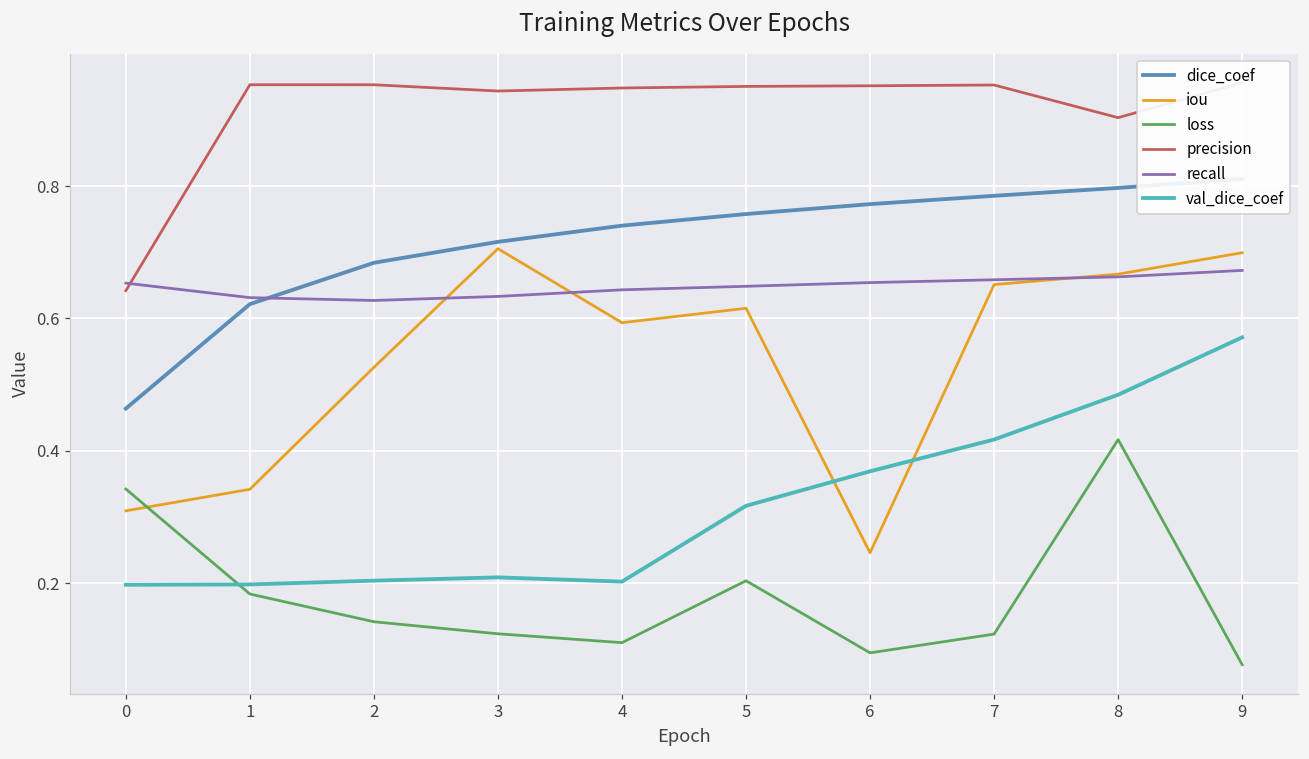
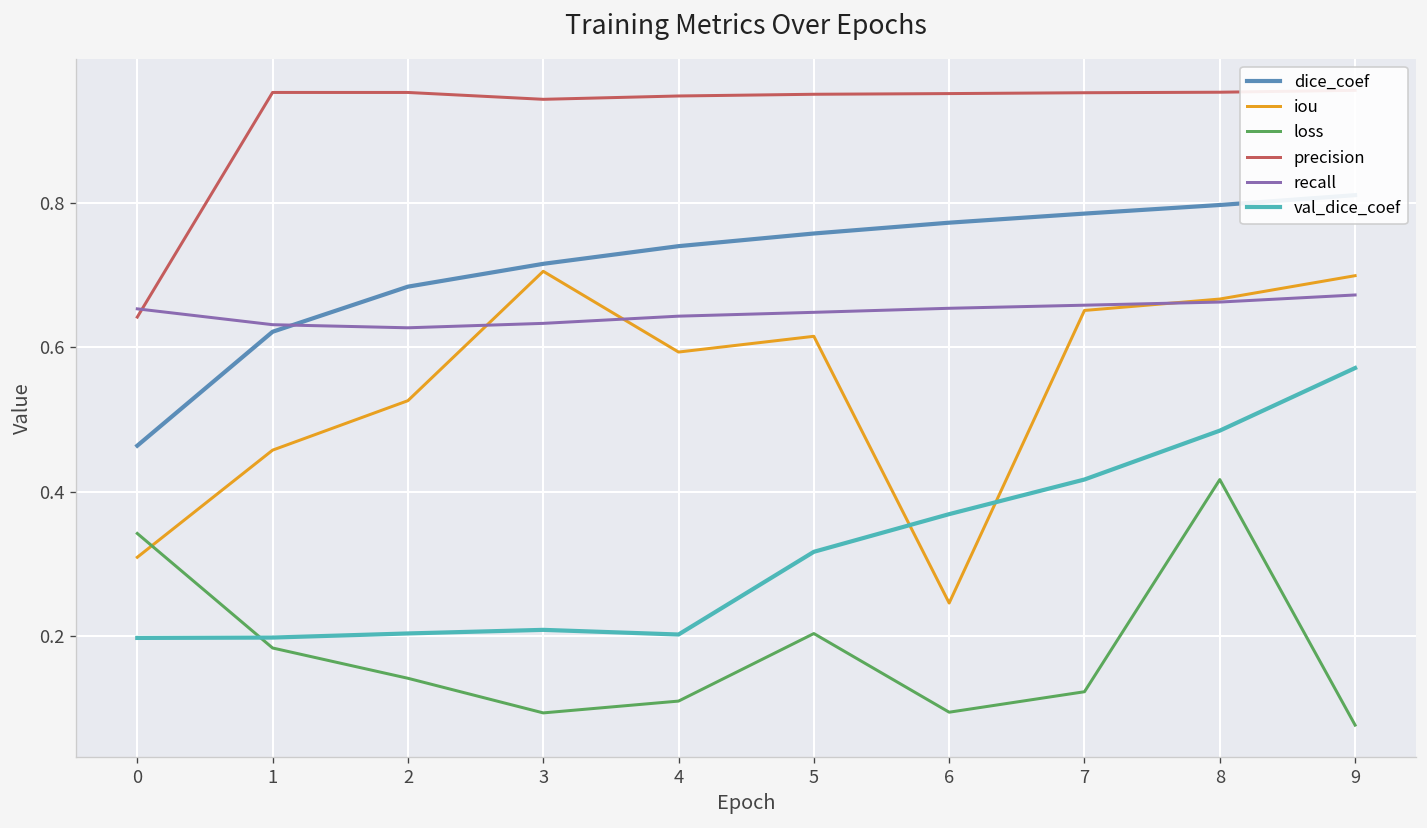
  {
    "iou": {
      "0": 0.31,
-     "1": 0.34,
+     "1": 0.46,
      "2": 0.53,
      "3": 0.71,
      "4": 0.59,
      "5": 0.62,
      "6": 0.25,
      "7": 0.65,
      "9": 0.70
    },
    "loss": {
      "0": 0.34,
      "1": 0.18,
      "2": 0.14,
-     "3": 0.12,
+     "3": 0.09,
      "4": 0.11,
      "5": 0.20,
      "6": 0.09,
      "7": 0.12,
      "8": 0.42,
      "9": 0.08
    },
    "precision": {
      "0": 0.64,
      "1": 0.95,
      "2": 0.95,
      "3": 0.94,
      "4": 0.95,
      "5": 0.95,
      "6": 0.95,
      "7": 0.95,
-     "8": 0.90
+     "8": 0.95
    }
  }
